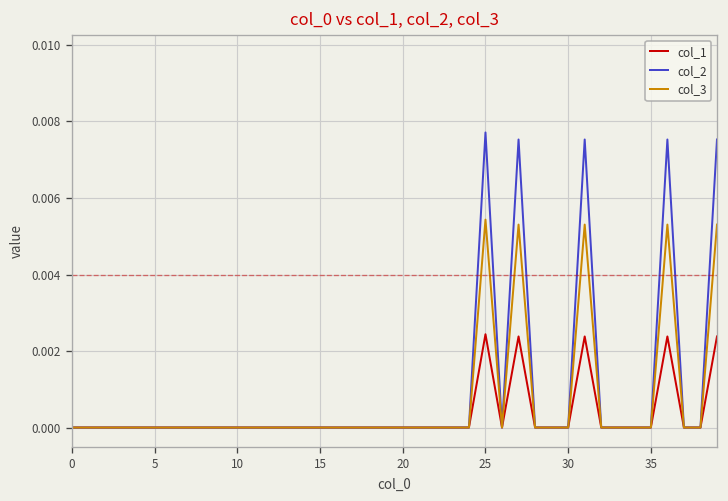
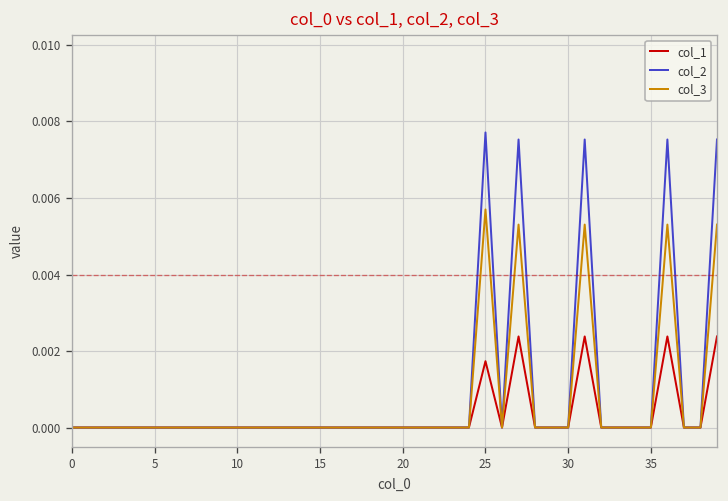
  {
    "col_1": {
-     "25": 0.0024
+     "25": 0.0017
    },
    "col_2": {
      "25": 0.0077
    },
    "col_3": {
-     "25": 0.0054
+     "25": 0.0057
    }
  }
